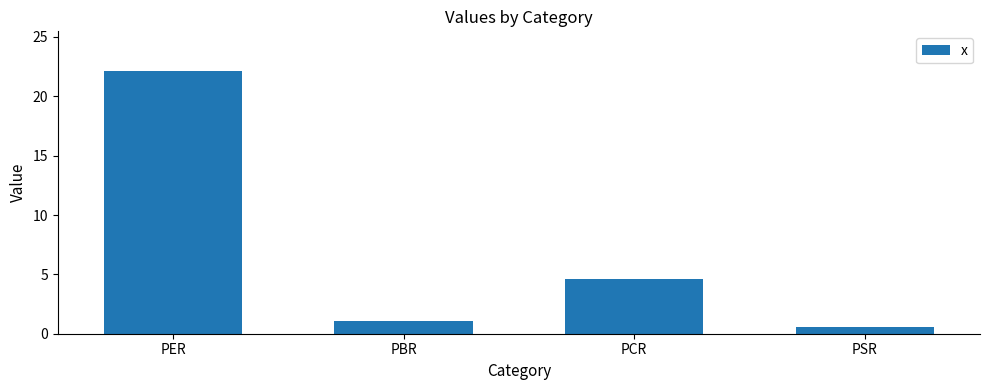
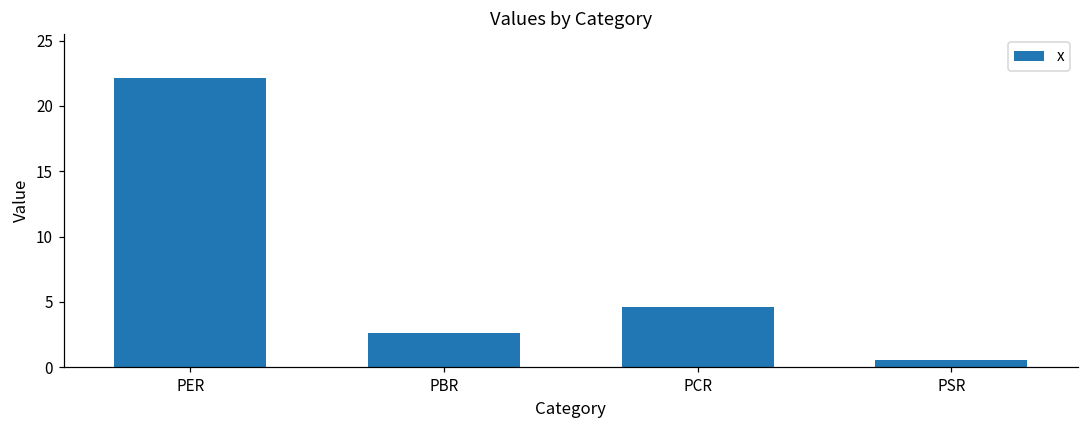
  {
    "PER": 22.2,
-   "PBR": 1.1,
+   "PBR": 2.6,
    "PCR": 4.6,
    "PSR": 0.6
  }
